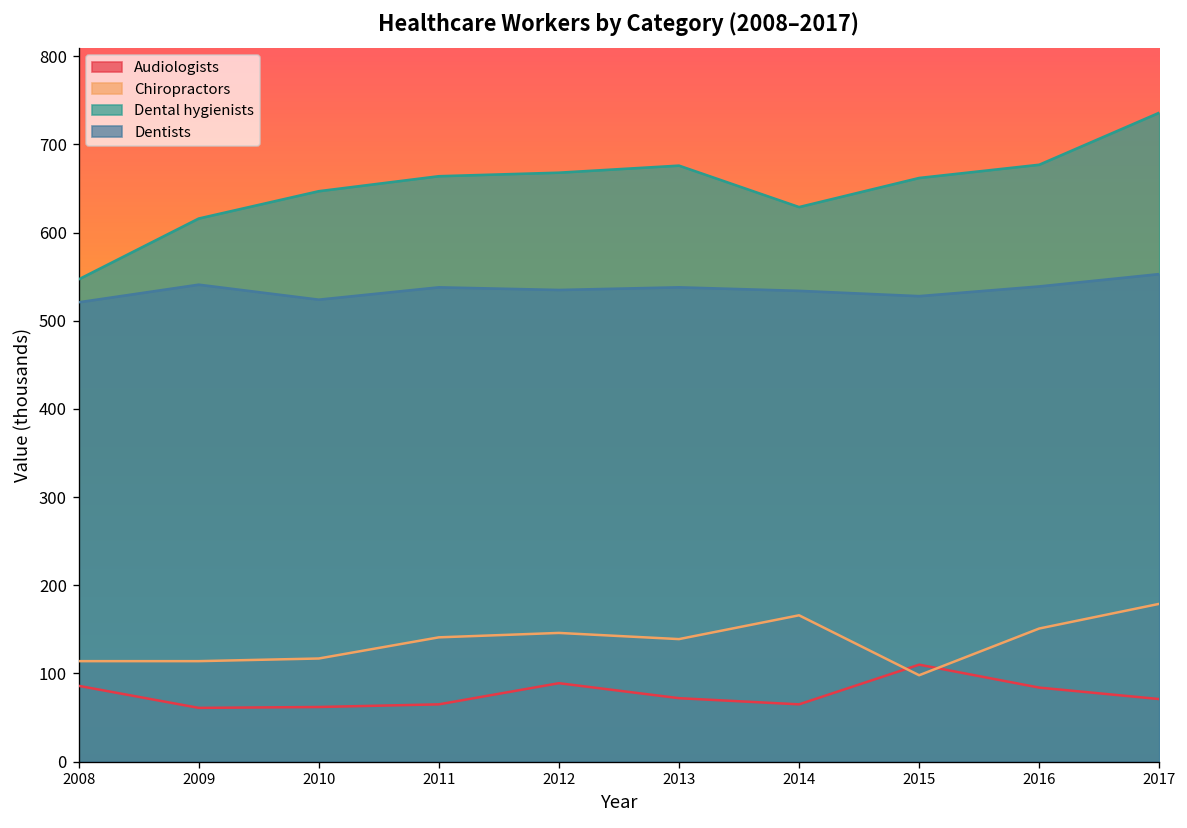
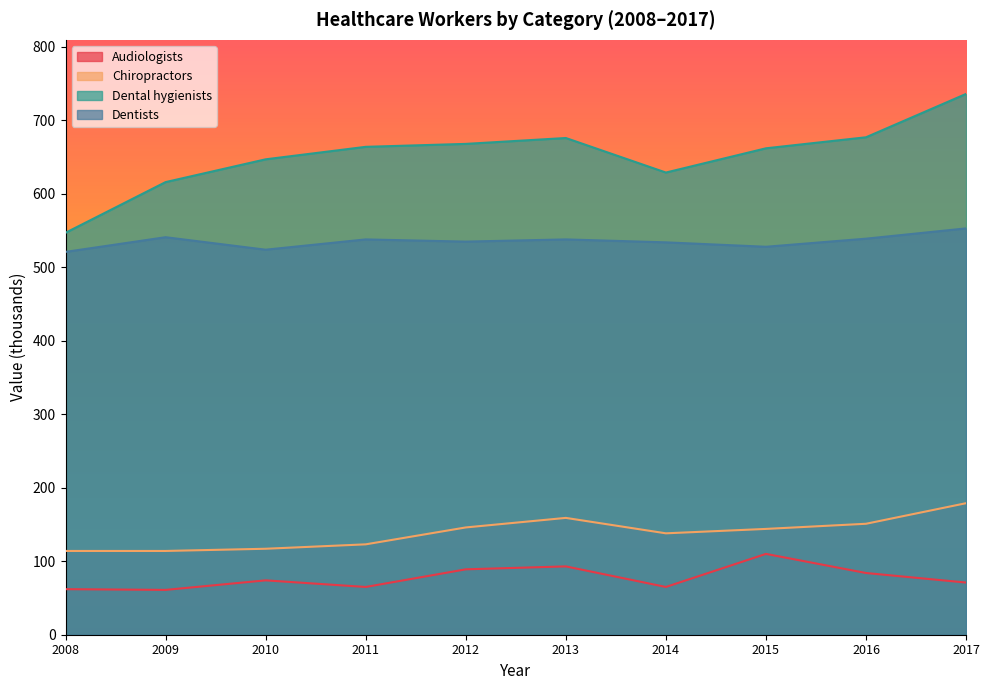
  {
    "Audiologists": {
-     "2008": 90,
+     "2008": 60,
      "2009": 60,
-     "2010": 60,
+     "2010": 70,
      "2011": 70,
      "2012": 90,
-     "2013": 70,
+     "2013": 90,
      "2014": 70,
      "2015": 110,
      "2016": 80,
      "2017": 70
    },
    "Chiropractors": {
      "2008": 110,
      "2009": 110,
      "2010": 120,
-     "2011": 140,
+     "2011": 120,
      "2012": 150,
-     "2013": 140,
-     "2014": 170,
-     "2015": 100,
+     "2013": 160,
+     "2014": 140,
+     "2015": 140,
      "2016": 150,
      "2017": 180
    }
  }
